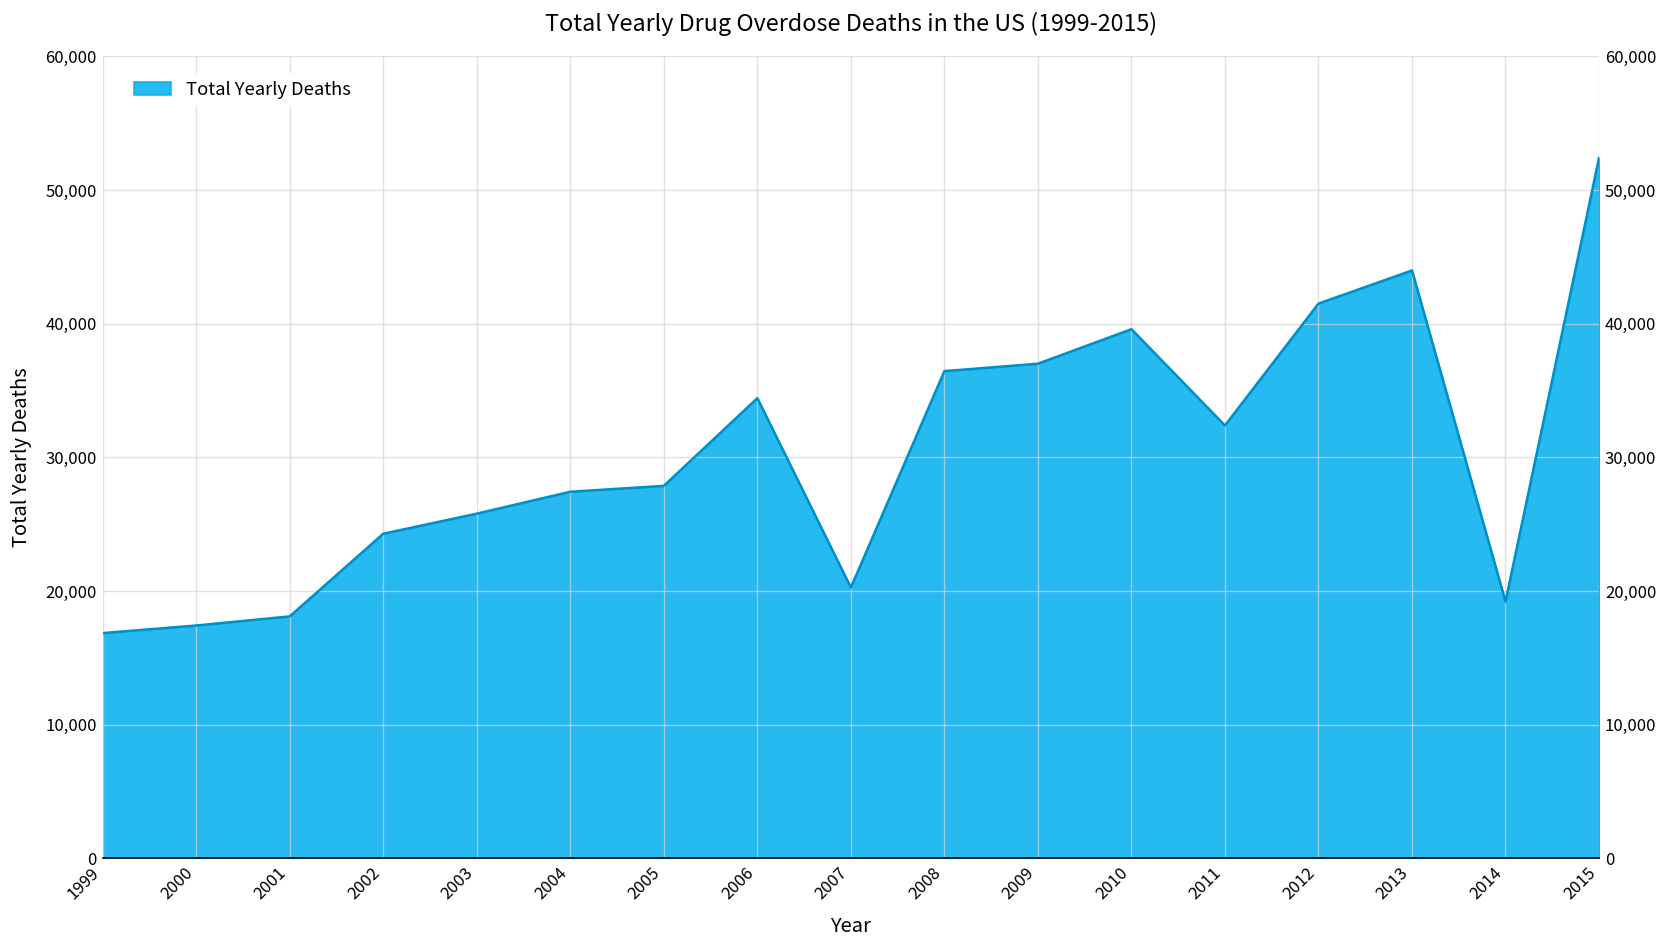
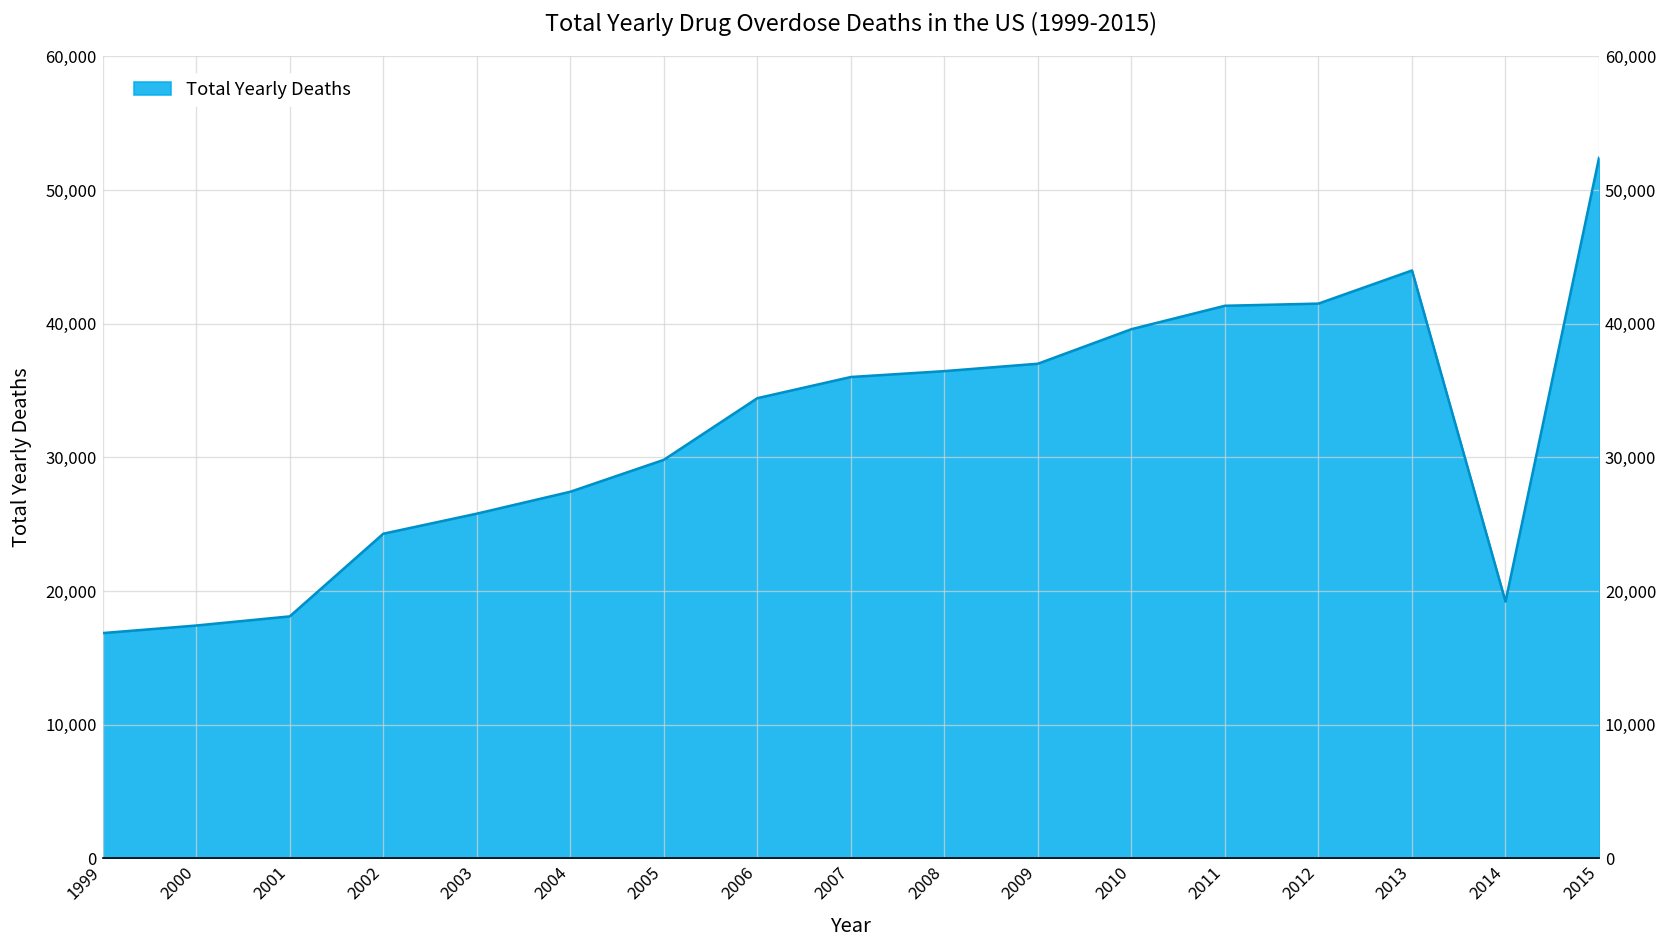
  {
    "1999": "16,800",
    "2000": "17,400",
    "2001": "18,100",
    "2002": "24,300",
    "2003": "25,800",
    "2004": "27,400",
-   "2005": "27,900",
+   "2005": "29,800",
    "2006": "34,400",
-   "2007": "20,300",
+   "2007": "36,000",
    "2008": "36,500",
    "2009": "37,000",
    "2010": "39,600",
-   "2011": "32,400",
+   "2011": "41,300",
    "2012": "41,500",
    "2013": "44,000",
    "2014": "19,200",
    "2015": "52,400"
  }
